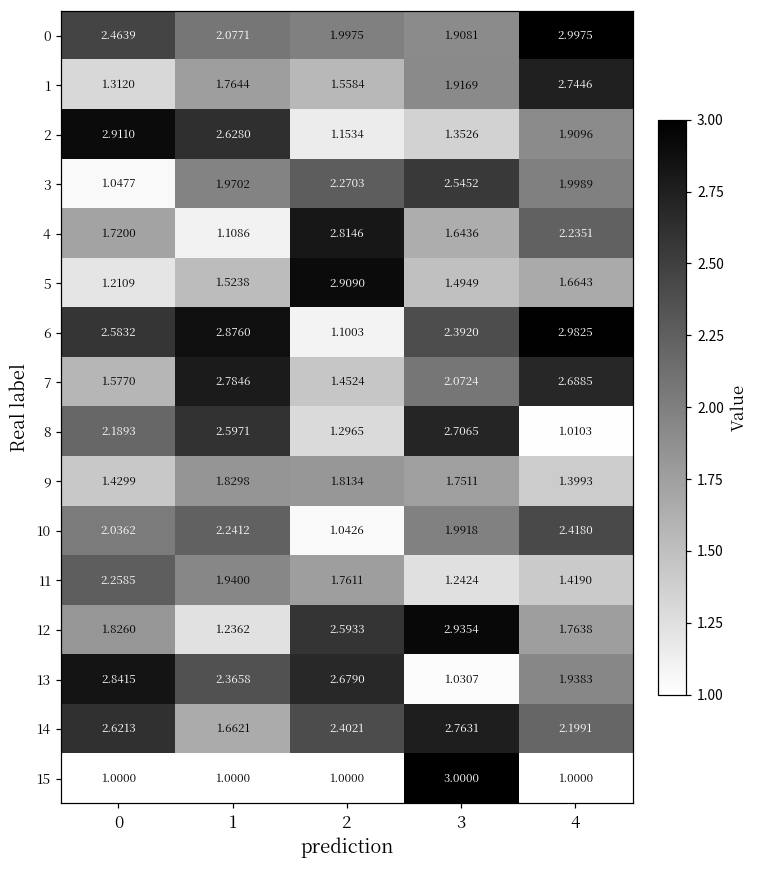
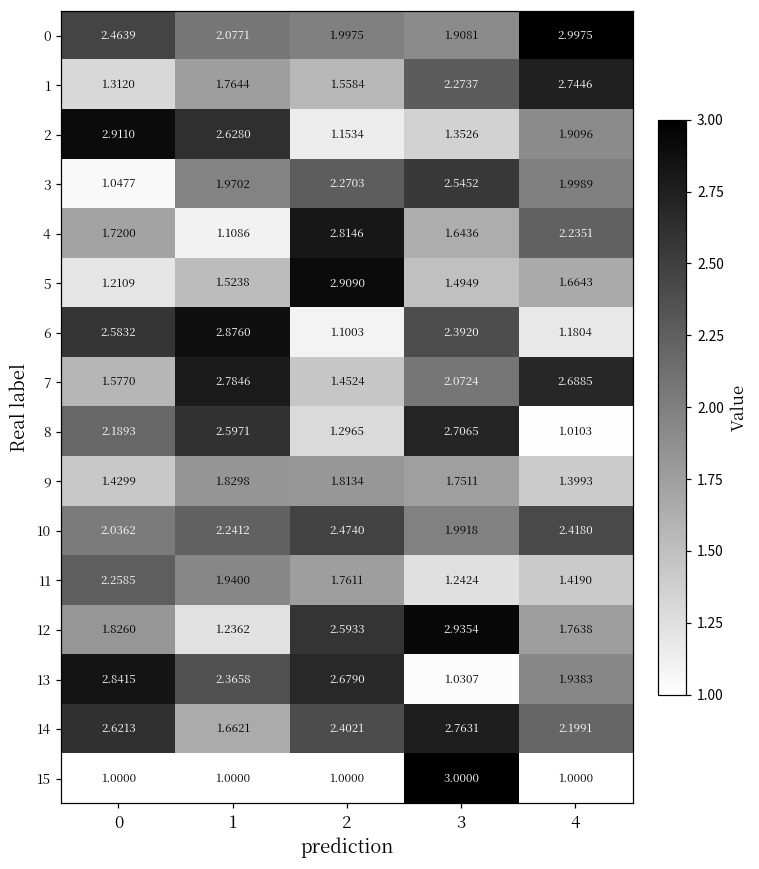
  {
    "0": {
      "0": 2.4639,
      "1": 2.0771,
      "2": 1.9975,
      "3": 1.9081,
      "4": 2.9975
    },
    "1": {
      "0": 1.3120,
      "1": 1.7644,
      "2": 1.5584,
-     "3": 1.9169,
+     "3": 2.2737,
      "4": 2.7446
    },
    "2": {
      "0": 2.9110,
      "1": 2.6280,
      "2": 1.1534,
      "3": 1.3526,
      "4": 1.9096
    },
    "3": {
      "0": 1.0477,
      "1": 1.9702,
      "2": 2.2703,
      "3": 2.5452,
      "4": 1.9989
    },
    "4": {
      "0": 1.7200,
      "1": 1.1086,
      "2": 2.8146,
      "3": 1.6436,
      "4": 2.2351
    },
    "5": {
      "0": 1.2109,
      "1": 1.5238,
      "2": 2.9090,
      "3": 1.4949,
      "4": 1.6643
    },
    "6": {
      "0": 2.5832,
      "1": 2.8760,
      "2": 1.1003,
      "3": 2.3920,
-     "4": 2.9825
+     "4": 1.1804
    },
    "7": {
      "0": 1.5770,
      "1": 2.7846,
      "2": 1.4524,
      "3": 2.0724,
      "4": 2.6885
    },
    "8": {
      "0": 2.1893,
      "1": 2.5971,
      "2": 1.2965,
      "3": 2.7065,
      "4": 1.0103
    },
    "9": {
      "0": 1.4299,
      "1": 1.8298,
      "2": 1.8134,
      "3": 1.7511,
      "4": 1.3993
    },
    "10": {
      "0": 2.0362,
      "1": 2.2412,
-     "2": 1.0426,
+     "2": 2.4740,
      "3": 1.9918,
      "4": 2.4180
    },
    "11": {
      "0": 2.2585,
      "1": 1.9400,
      "2": 1.7611,
      "3": 1.2424,
      "4": 1.4190
    },
    "12": {
      "0": 1.8260,
      "1": 1.2362,
      "2": 2.5933,
      "3": 2.9354,
      "4": 1.7638
    },
    "13": {
      "0": 2.8415,
      "1": 2.3658,
      "2": 2.6790,
      "3": 1.0307,
      "4": 1.9383
    },
    "14": {
      "0": 2.6213,
      "1": 1.6621,
      "2": 2.4021,
      "3": 2.7631,
      "4": 2.1991
    },
    "15": {
      "0": 1.0000,
      "1": 1.0000,
      "2": 1.0000,
      "3": 3.0000,
      "4": 1.0000
    }
  }
